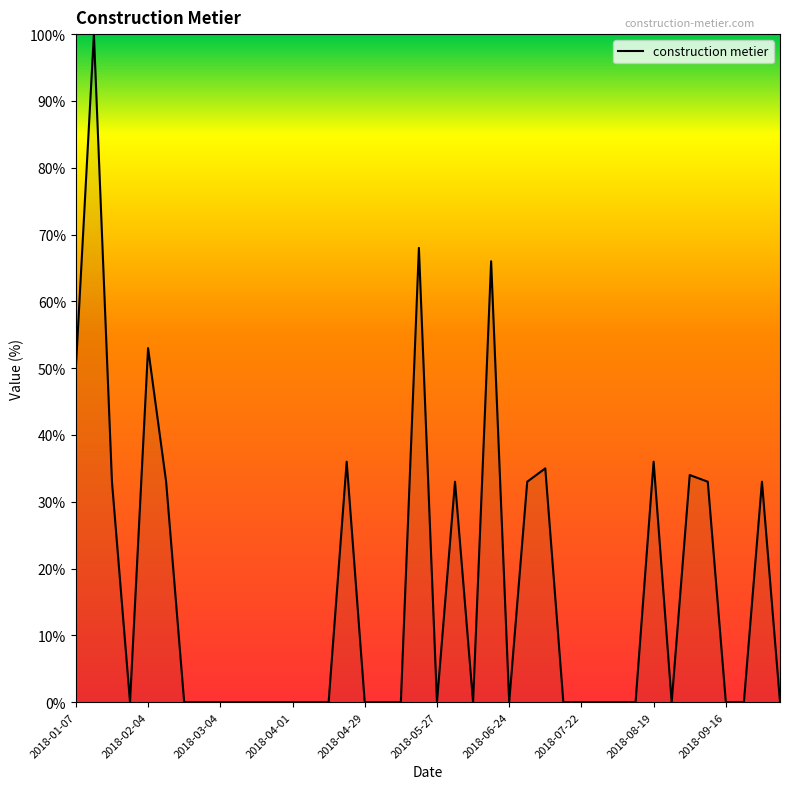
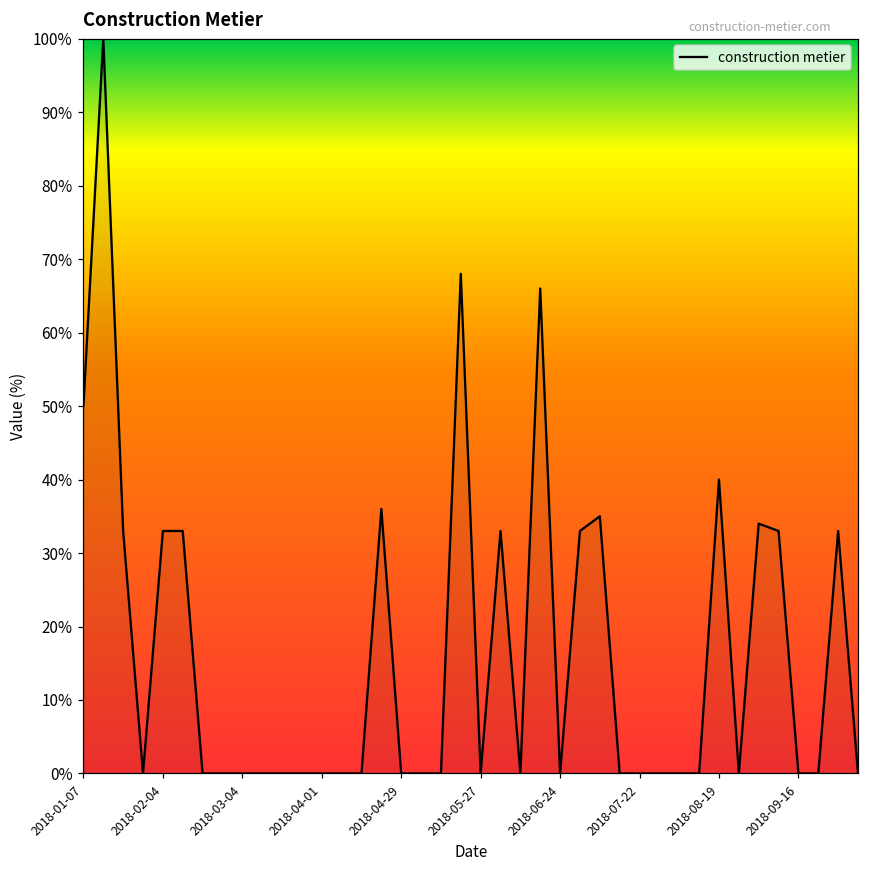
  {
    "2018-01-07": "50%",
-   "2018-02-04": "53%",
+   "2018-02-04": "33%",
    "2018-03-04": "0%",
    "2018-04-01": "0%",
    "2018-04-29": "0%",
    "2018-05-27": "0%",
    "2018-06-24": "0%",
    "2018-07-22": "0%",
-   "2018-08-19": "36%",
+   "2018-08-19": "40%",
    "2018-09-16": "0%"
  }
